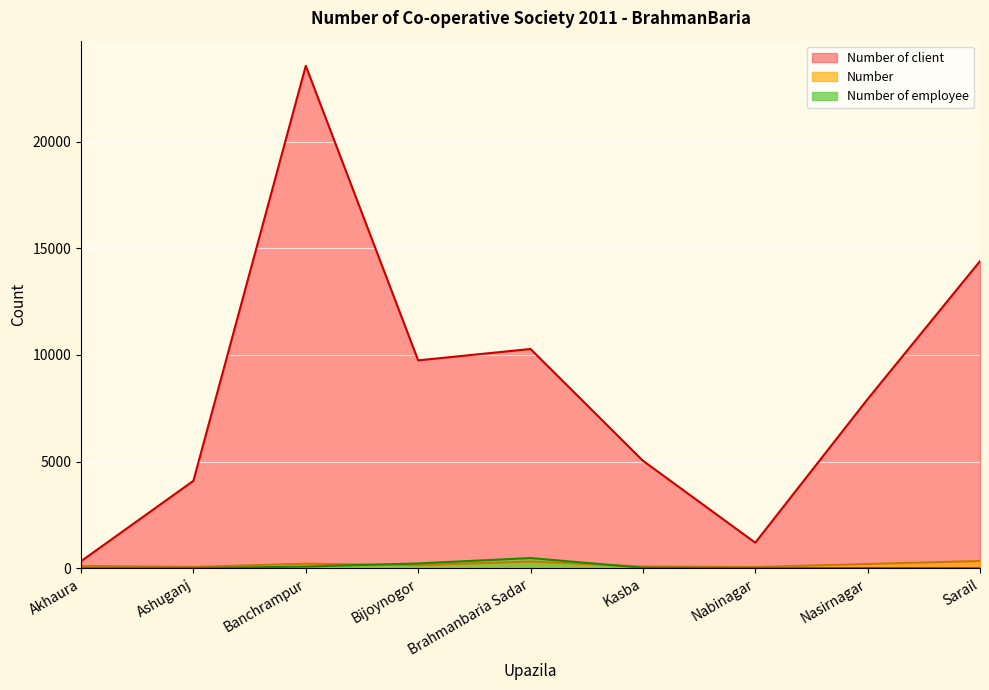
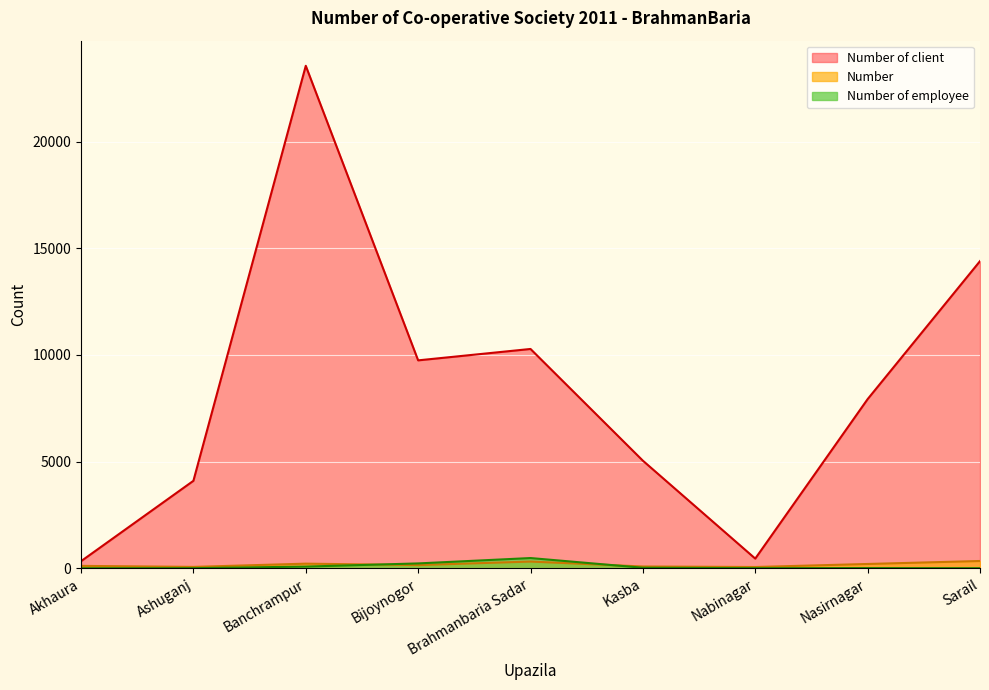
  {
    "Number of client": {
      "Akhaura": 300,
      "Ashuganj": 4100,
      "Banchrampur": 23600,
      "Bijoynogor": 9700,
      "Brahmanbaria Sadar": 10300,
      "Kasba": 5000,
-     "Nabinagar": 1200,
+     "Nabinagar": 500,
      "Nasirnagar": 7900,
      "Sarail": 14400
    },
    "Number": {
      "Banchrampur": 200,
      "Brahmanbaria Sadar": 300,
      "Nasirnagar": 200,
      "Sarail": 300
    },
    "Number of employee": {
      "Banchrampur": 100,
      "Brahmanbaria Sadar": 500,
      "Nasirnagar": 0,
      "Sarail": 0
    }
  }
